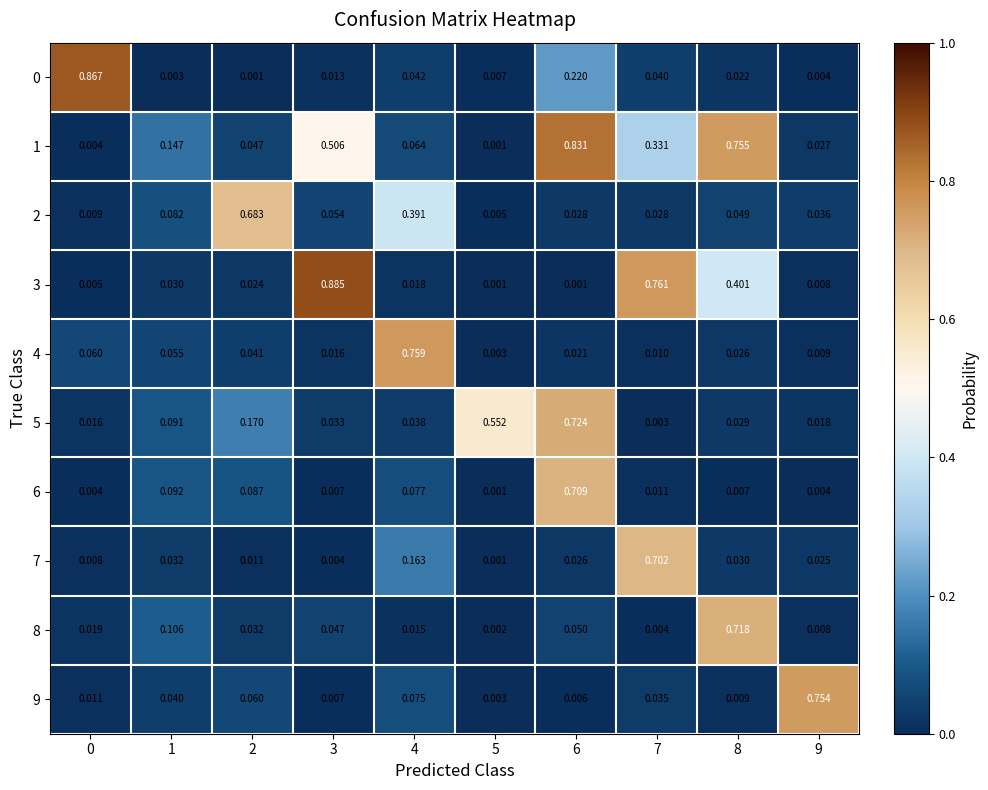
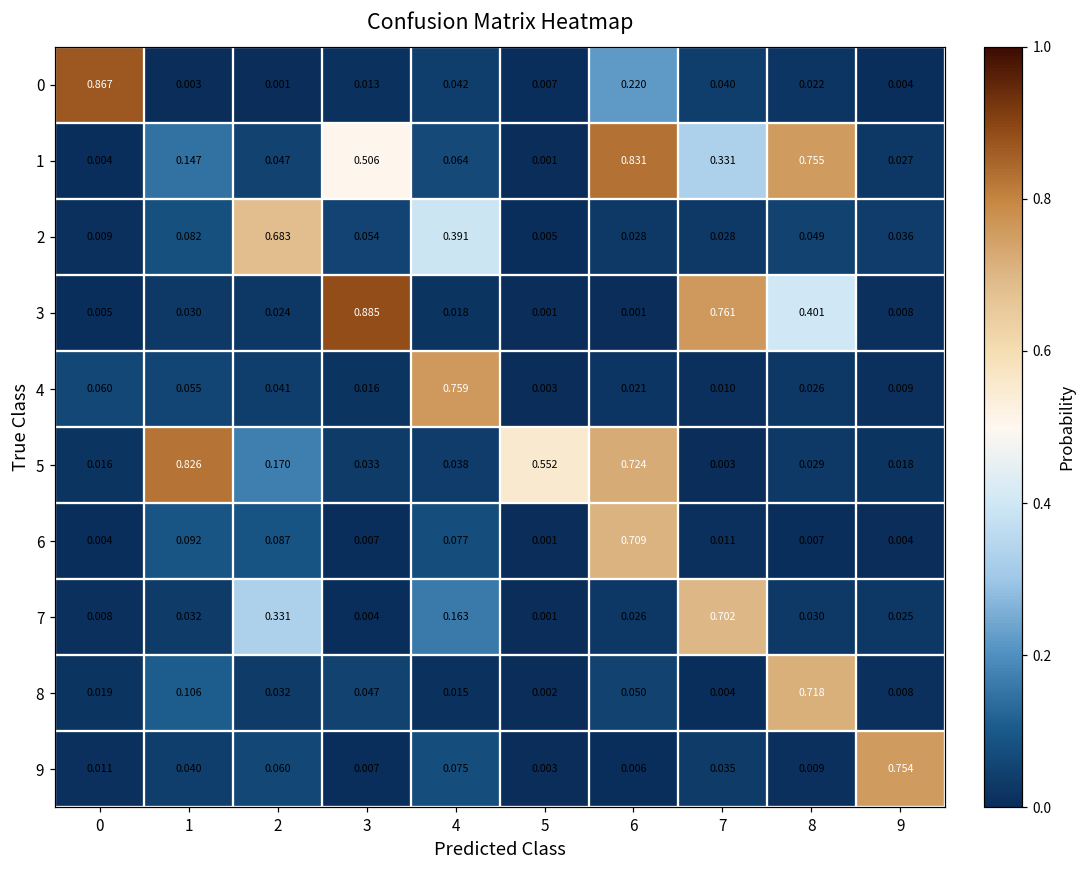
  {
    "0": {
      "0": 0.867,
      "1": 0.003,
      "2": 0.001,
      "3": 0.013,
      "4": 0.042,
      "5": 0.007,
      "6": 0.220,
      "7": 0.040,
      "8": 0.022,
      "9": 0.004
    },
    "1": {
      "0": 0.004,
      "1": 0.147,
      "2": 0.047,
      "3": 0.506,
      "4": 0.064,
      "5": 0.001,
      "6": 0.831,
      "7": 0.331,
      "8": 0.755,
      "9": 0.027
    },
    "2": {
      "0": 0.009,
      "1": 0.082,
      "2": 0.683,
      "3": 0.054,
      "4": 0.391,
      "5": 0.005,
      "6": 0.028,
      "7": 0.028,
      "8": 0.049,
      "9": 0.036
    },
    "3": {
      "0": 0.005,
      "1": 0.030,
      "2": 0.024,
      "3": 0.885,
      "4": 0.018,
      "5": 0.001,
      "6": 0.001,
      "7": 0.761,
      "8": 0.401,
      "9": 0.008
    },
    "4": {
      "0": 0.060,
      "1": 0.055,
      "2": 0.041,
      "3": 0.016,
      "4": 0.759,
      "5": 0.003,
      "6": 0.021,
      "7": 0.010,
      "8": 0.026,
      "9": 0.009
    },
    "5": {
      "0": 0.016,
-     "1": 0.091,
+     "1": 0.826,
      "2": 0.170,
      "3": 0.033,
      "4": 0.038,
      "5": 0.552,
      "6": 0.724,
      "7": 0.003,
      "8": 0.029,
      "9": 0.018
    },
    "6": {
      "0": 0.004,
      "1": 0.092,
      "2": 0.087,
      "3": 0.007,
      "4": 0.077,
      "5": 0.001,
      "6": 0.709,
      "7": 0.011,
      "8": 0.007,
      "9": 0.004
    },
    "7": {
      "0": 0.008,
      "1": 0.032,
-     "2": 0.011,
+     "2": 0.331,
      "3": 0.004,
      "4": 0.163,
      "5": 0.001,
      "6": 0.026,
      "7": 0.702,
      "8": 0.030,
      "9": 0.025
    },
    "8": {
      "0": 0.019,
      "1": 0.106,
      "2": 0.032,
      "3": 0.047,
      "4": 0.015,
      "5": 0.002,
      "6": 0.050,
      "7": 0.004,
      "8": 0.718,
      "9": 0.008
    },
    "9": {
      "0": 0.011,
      "1": 0.040,
      "2": 0.060,
      "3": 0.007,
      "4": 0.075,
      "5": 0.003,
      "6": 0.006,
      "7": 0.035,
      "8": 0.009,
      "9": 0.754
    }
  }
